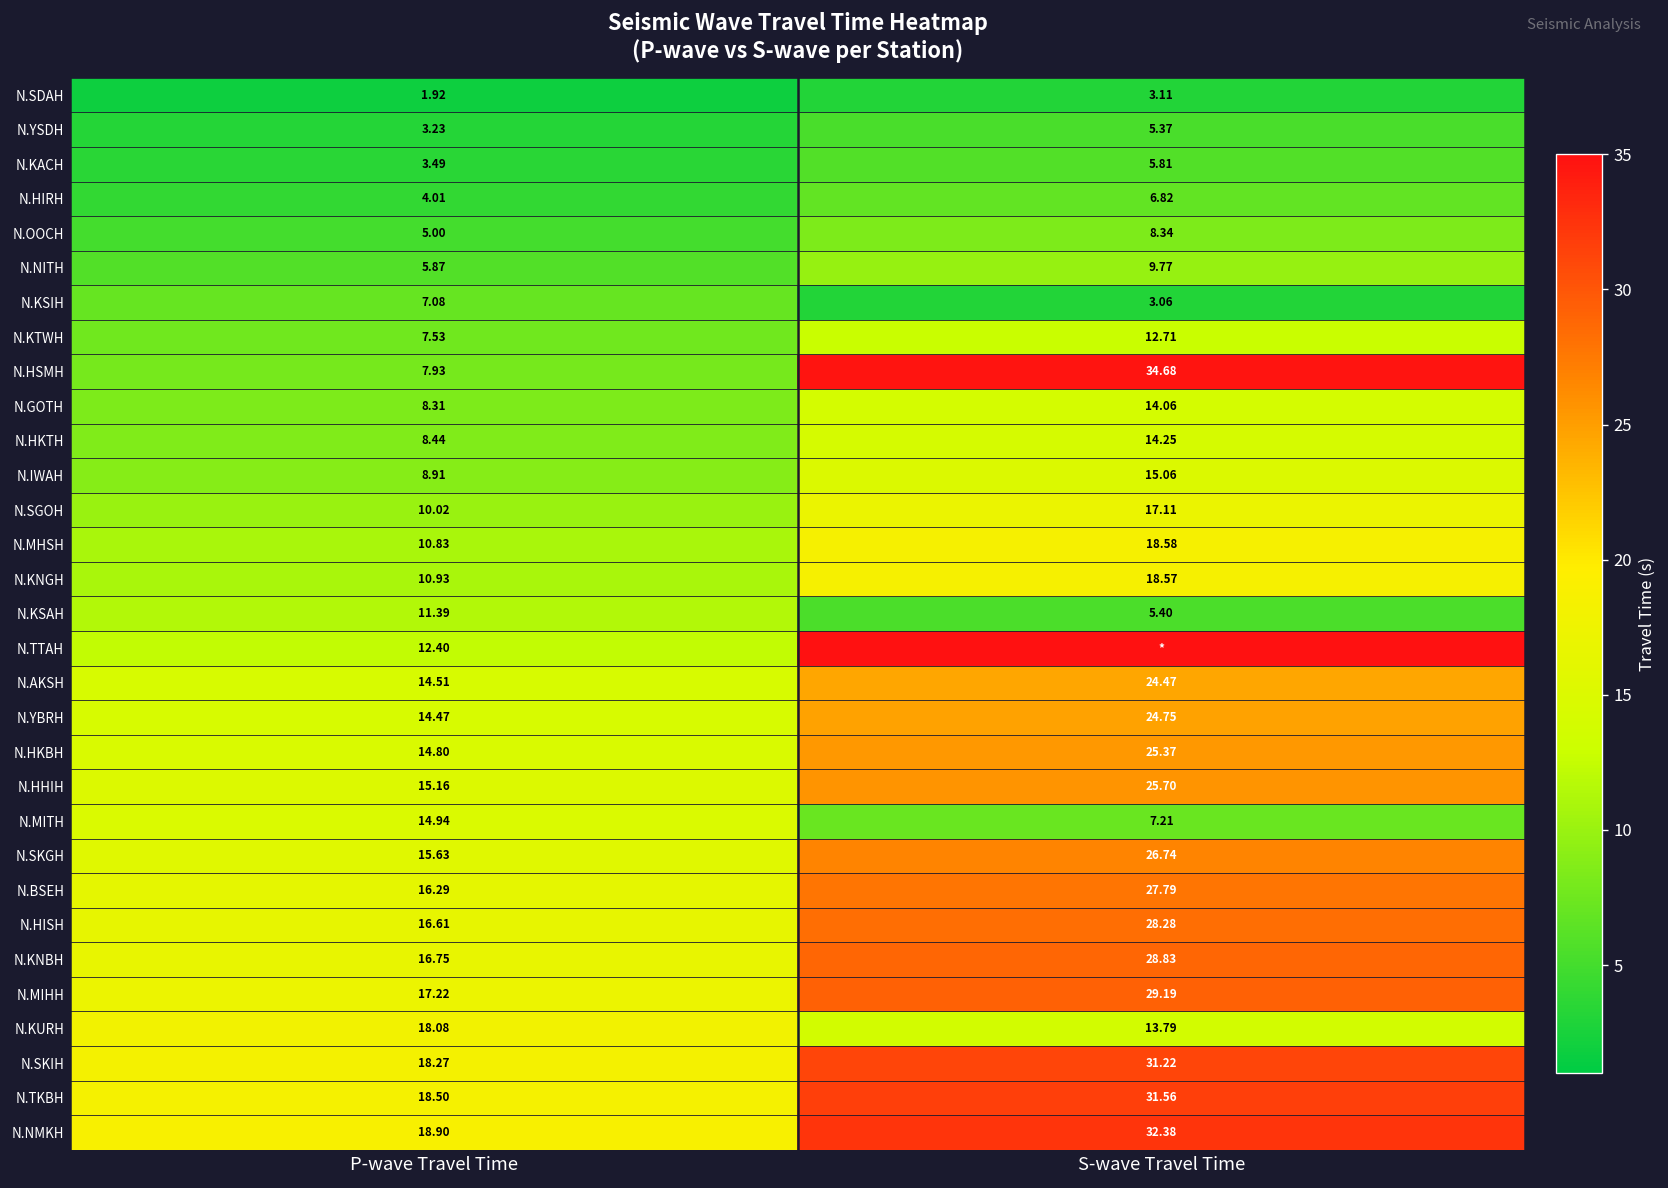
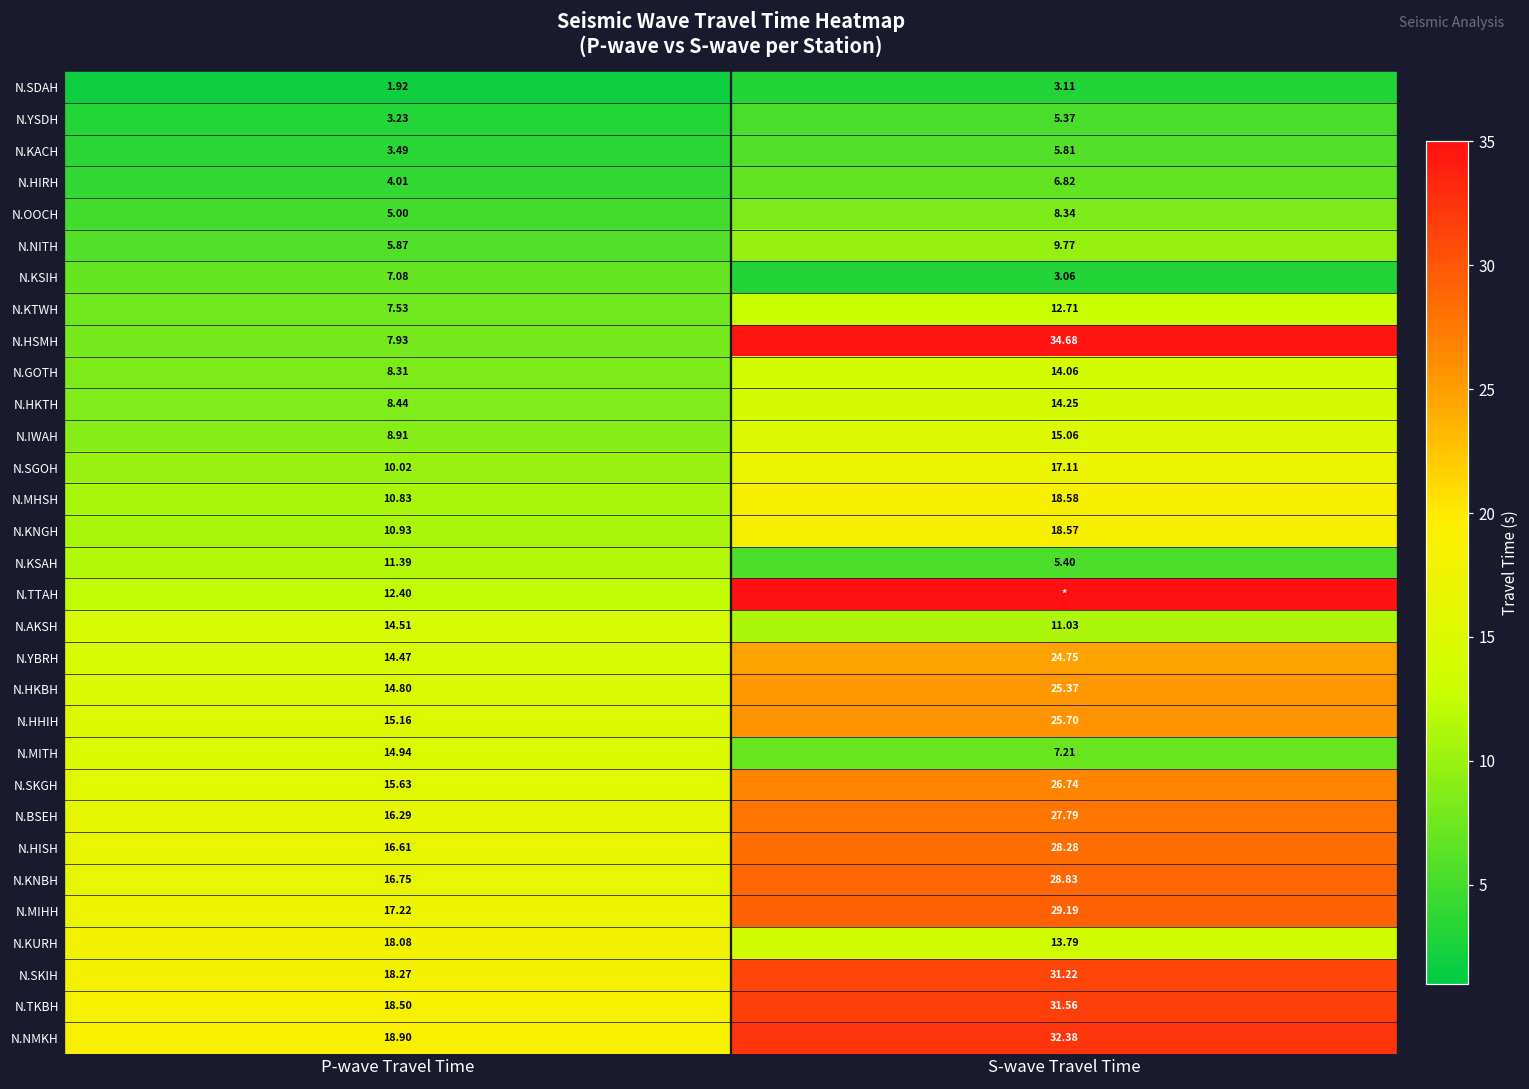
  {
    "N.SDAH": {
      "P-wave Travel Time": 1.92,
      "S-wave Travel Time": 3.11
    },
    "N.YSDH": {
      "P-wave Travel Time": 3.23,
      "S-wave Travel Time": 5.37
    },
    "N.KACH": {
      "P-wave Travel Time": 3.49,
      "S-wave Travel Time": 5.81
    },
    "N.HIRH": {
      "P-wave Travel Time": 4.01,
      "S-wave Travel Time": 6.82
    },
    "N.OOCH": {
      "P-wave Travel Time": 5.00,
      "S-wave Travel Time": 8.34
    },
    "N.NITH": {
      "P-wave Travel Time": 5.87,
      "S-wave Travel Time": 9.77
    },
    "N.KSIH": {
      "P-wave Travel Time": 7.08,
      "S-wave Travel Time": 3.06
    },
    "N.KTWH": {
      "P-wave Travel Time": 7.53,
      "S-wave Travel Time": 12.71
    },
    "N.HSMH": {
      "P-wave Travel Time": 7.93,
      "S-wave Travel Time": 34.68
    },
    "N.GOTH": {
      "P-wave Travel Time": 8.31,
      "S-wave Travel Time": 14.06
    },
    "N.HKTH": {
      "P-wave Travel Time": 8.44,
      "S-wave Travel Time": 14.25
    },
    "N.IWAH": {
      "P-wave Travel Time": 8.91,
      "S-wave Travel Time": 15.06
    },
    "N.SGOH": {
      "P-wave Travel Time": 10.02,
      "S-wave Travel Time": 17.11
    },
    "N.MHSH": {
      "P-wave Travel Time": 10.83,
      "S-wave Travel Time": 18.58
    },
    "N.KNGH": {
      "P-wave Travel Time": 10.93,
      "S-wave Travel Time": 18.57
    },
    "N.KSAH": {
      "P-wave Travel Time": 11.39,
      "S-wave Travel Time": 5.40
    },
    "N.TTAH": {
      "P-wave Travel Time": 12.40
    },
    "N.AKSH": {
      "P-wave Travel Time": 14.51,
-     "S-wave Travel Time": 24.47
+     "S-wave Travel Time": 11.03
    },
    "N.YBRH": {
      "P-wave Travel Time": 14.47,
      "S-wave Travel Time": 24.75
    },
    "N.HKBH": {
      "P-wave Travel Time": 14.80,
      "S-wave Travel Time": 25.37
    },
    "N.HHIH": {
      "P-wave Travel Time": 15.16,
      "S-wave Travel Time": 25.70
    },
    "N.MITH": {
      "P-wave Travel Time": 14.94,
      "S-wave Travel Time": 7.21
    },
    "N.SKGH": {
      "P-wave Travel Time": 15.63,
      "S-wave Travel Time": 26.74
    },
    "N.BSEH": {
      "P-wave Travel Time": 16.29,
      "S-wave Travel Time": 27.79
    },
    "N.HISH": {
      "P-wave Travel Time": 16.61,
      "S-wave Travel Time": 28.28
    },
    "N.KNBH": {
      "P-wave Travel Time": 16.75,
      "S-wave Travel Time": 28.83
    },
    "N.MIHH": {
      "P-wave Travel Time": 17.22,
      "S-wave Travel Time": 29.19
    },
    "N.KURH": {
      "P-wave Travel Time": 18.08,
      "S-wave Travel Time": 13.79
    },
    "N.SKIH": {
      "P-wave Travel Time": 18.27,
      "S-wave Travel Time": 31.22
    },
    "N.TKBH": {
      "P-wave Travel Time": 18.50,
      "S-wave Travel Time": 31.56
    },
    "N.NMKH": {
      "P-wave Travel Time": 18.90,
      "S-wave Travel Time": 32.38
    }
  }
